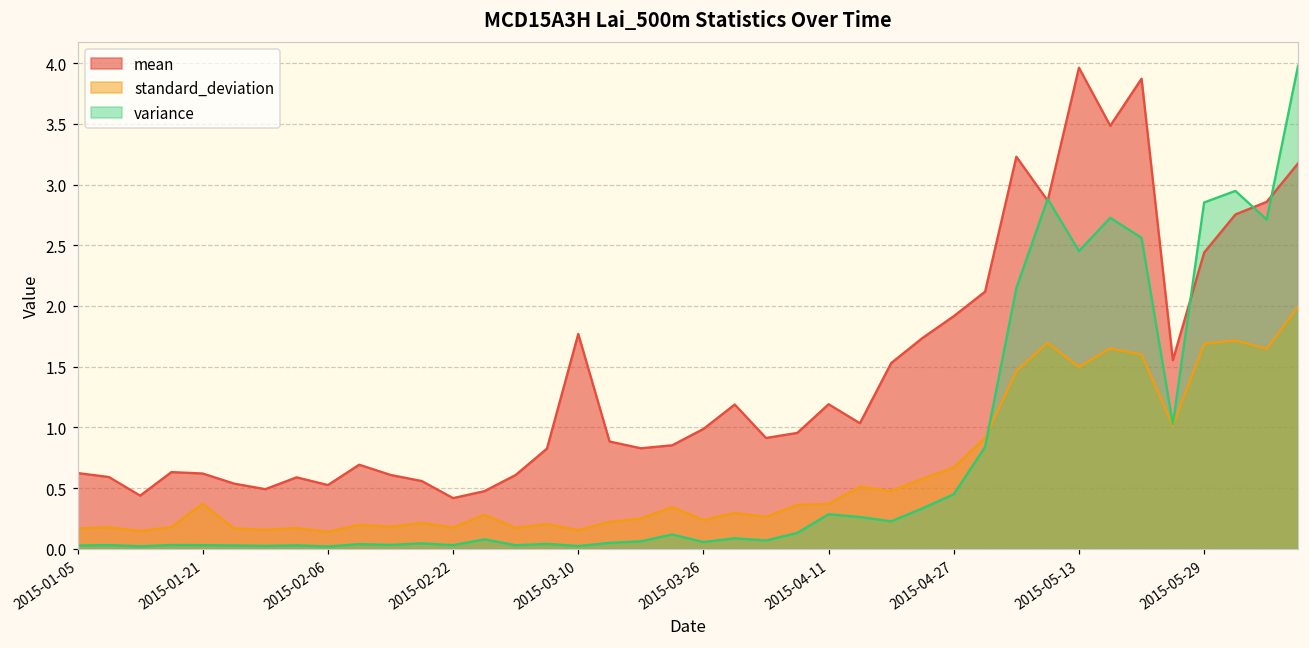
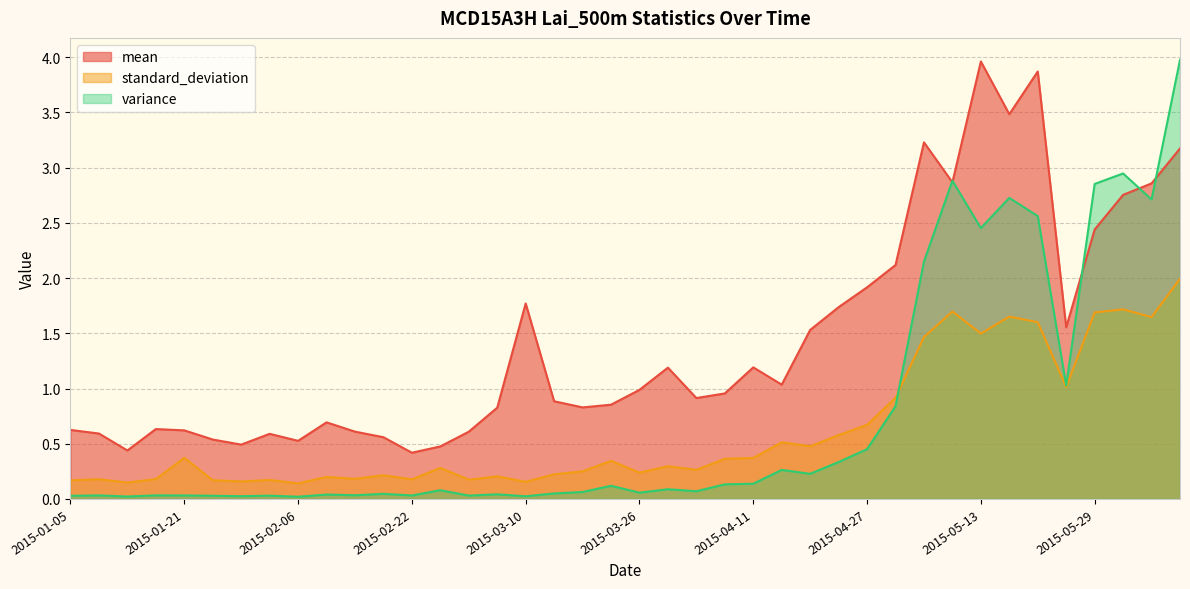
  {
    "mean": {
      "2015-01-05": 0.62,
      "2015-01-21": 0.62,
      "2015-02-06": 0.53,
      "2015-02-22": 0.42,
      "2015-03-10": 1.77,
      "2015-03-26": 0.99,
      "2015-04-11": 1.19,
      "2015-04-27": 1.92,
      "2015-05-13": 3.96,
      "2015-05-29": 2.44
    },
    "standard_deviation": {
      "2015-01-05": 0.17,
      "2015-01-21": 0.37,
      "2015-02-06": 0.14,
      "2015-02-22": 0.18,
      "2015-03-10": 0.16,
      "2015-03-26": 0.24,
      "2015-04-11": 0.37,
      "2015-04-27": 0.67,
      "2015-05-13": 1.50,
      "2015-05-29": 1.69
    },
    "variance": {
      "2015-01-05": 0.03,
      "2015-01-21": 0.03,
      "2015-02-06": 0.02,
      "2015-02-22": 0.03,
      "2015-03-10": 0.02,
      "2015-03-26": 0.06,
-     "2015-04-11": 0.29,
+     "2015-04-11": 0.14,
      "2015-04-27": 0.45,
      "2015-05-13": 2.45,
      "2015-05-29": 2.85
    }
  }
